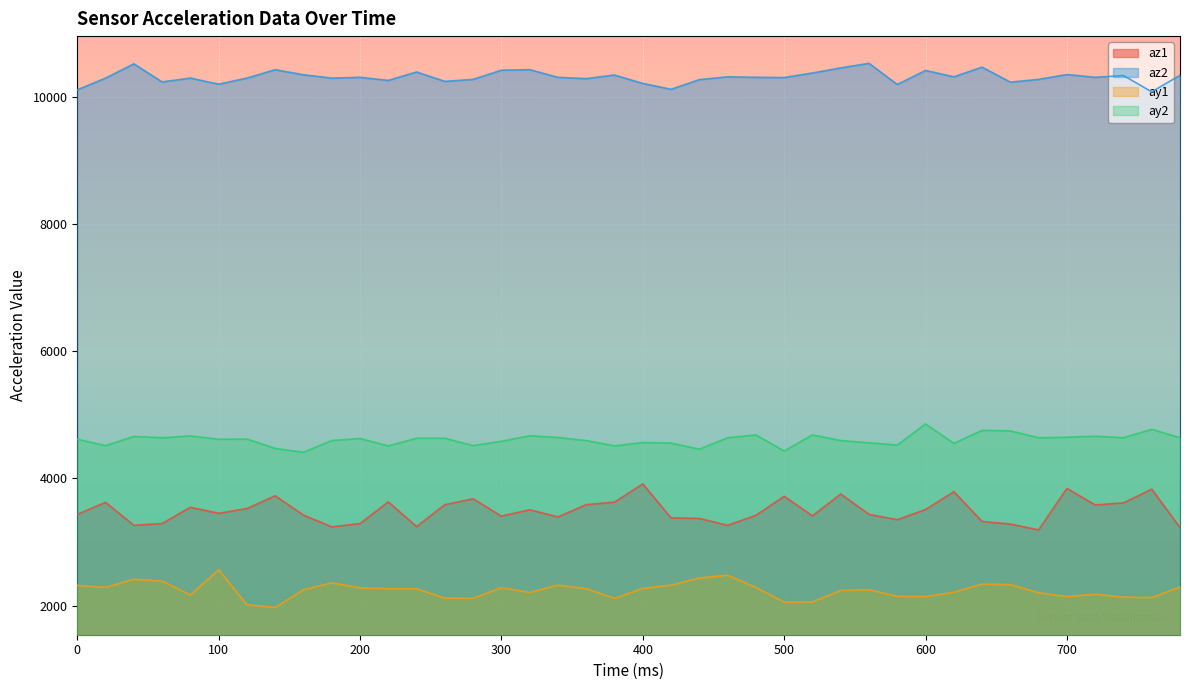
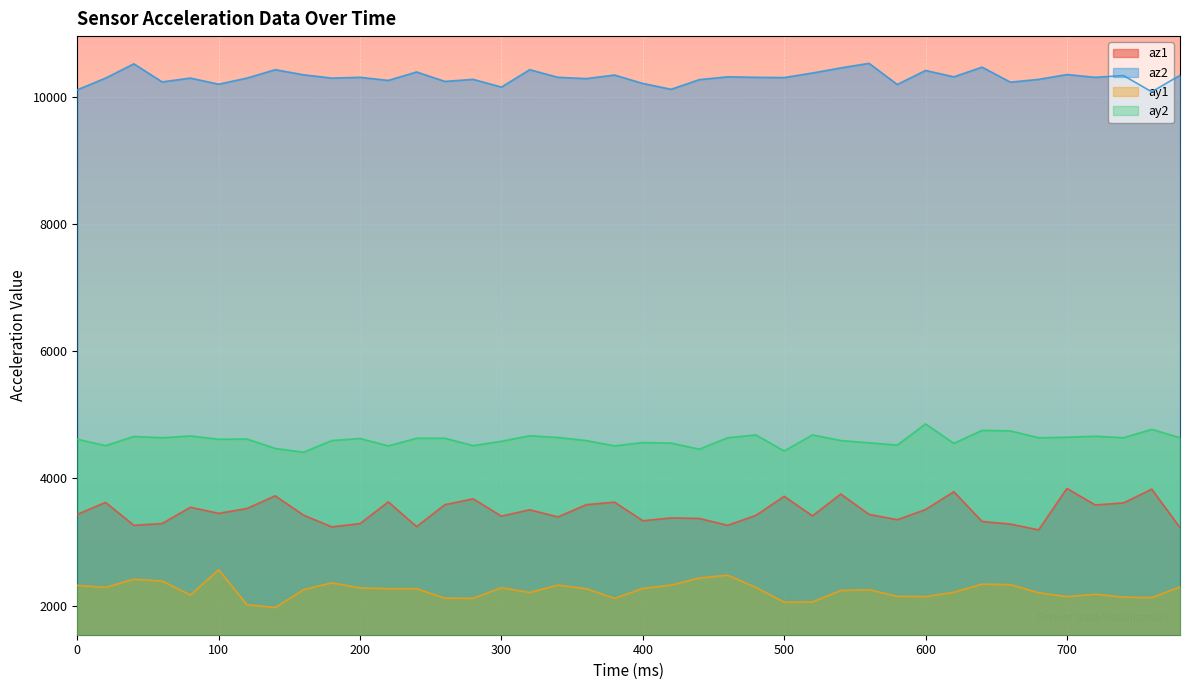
  {
    "az1": {
      "0": 3400,
      "100": 3500,
      "200": 3300,
      "300": 3400,
-     "400": 3900,
+     "400": 3300,
      "500": 3700,
      "600": 3500,
      "700": 3800
    },
    "az2": {
      "0": 10100,
      "100": 10200,
      "200": 10300,
-     "300": 10400,
+     "300": 10200,
      "400": 10200,
      "500": 10300,
      "600": 10400,
      "700": 10300
    },
    "ay1": {
      "0": 2300,
      "100": 2600,
      "200": 2300,
      "300": 2300,
      "400": 2300,
      "500": 2100,
      "600": 2100,
      "700": 2100
    },
    "ay2": {
      "0": 4600,
      "100": 4600,
      "200": 4600,
      "300": 4600,
      "400": 4600,
      "500": 4400,
      "600": 4900,
      "700": 4600
    }
  }
